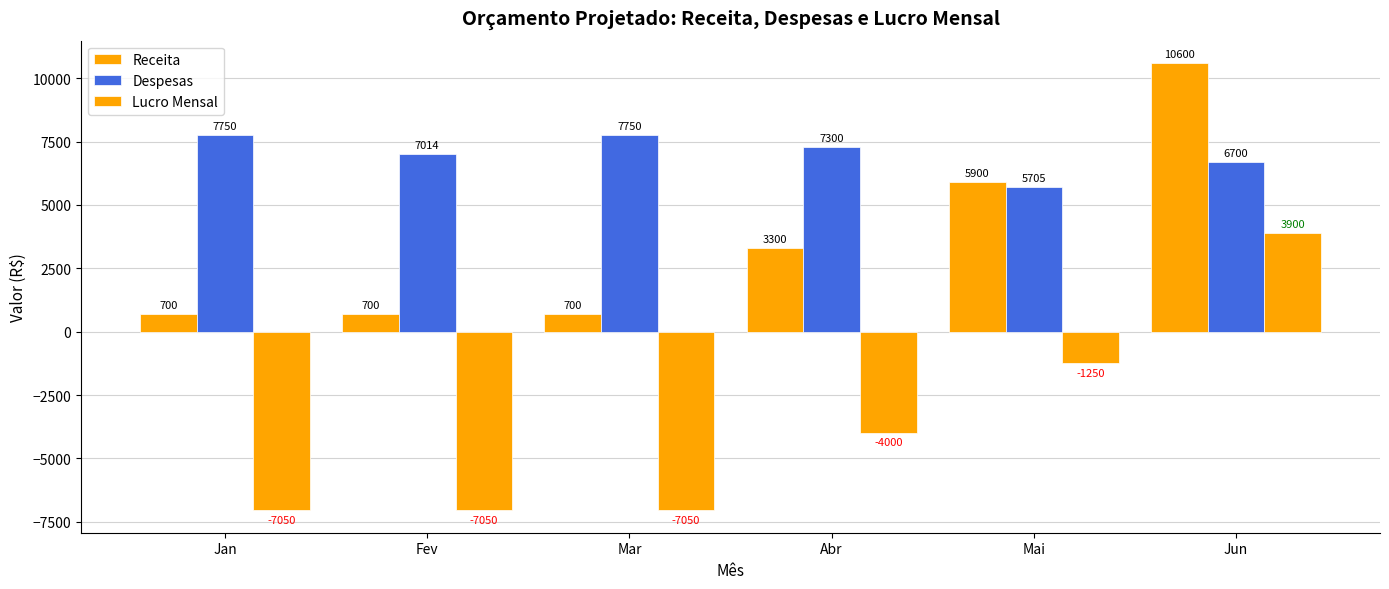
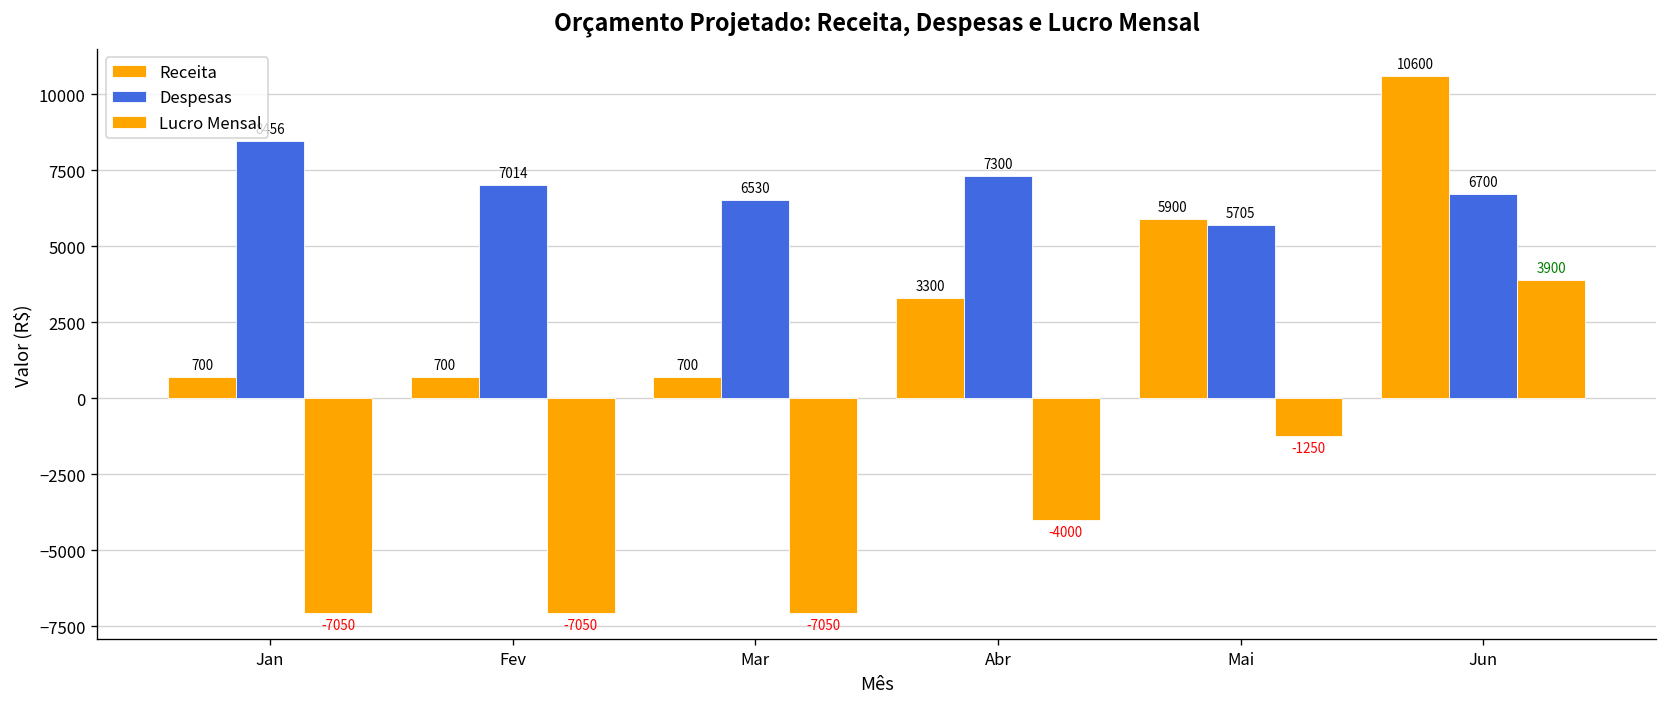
  {
    "Despesas": {
-     "Jan": 7800,
+     "Jan": 8500,
      "Fev": 7014,
-     "Mar": 7750,
+     "Mar": 6530,
      "Abr": 7300,
      "Mai": 5705,
      "Jun": 6700
    }
  }
